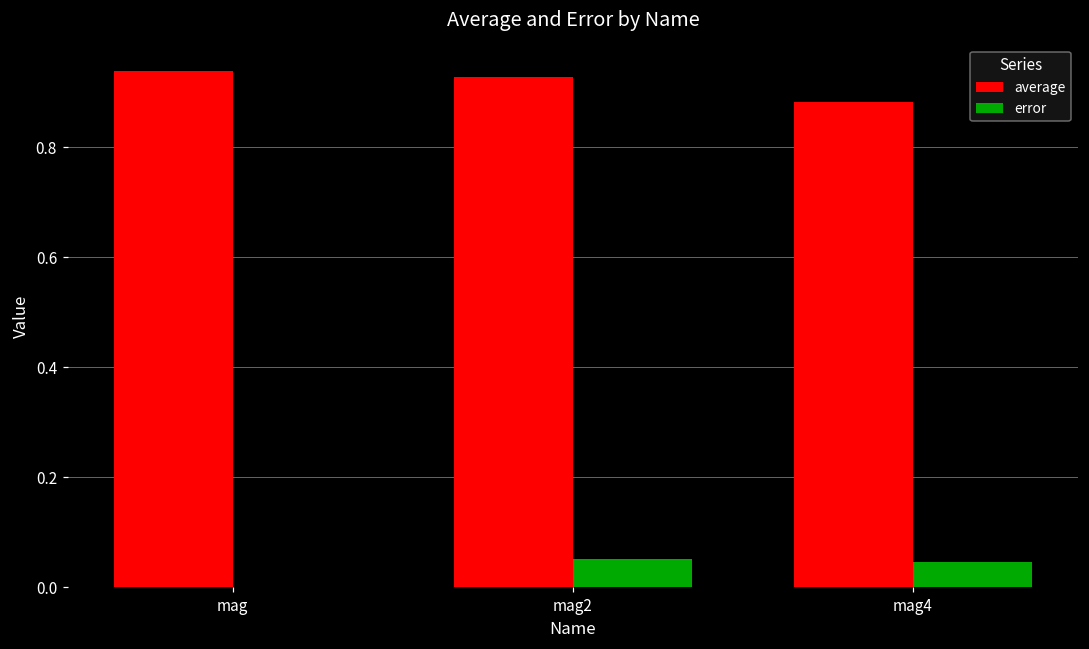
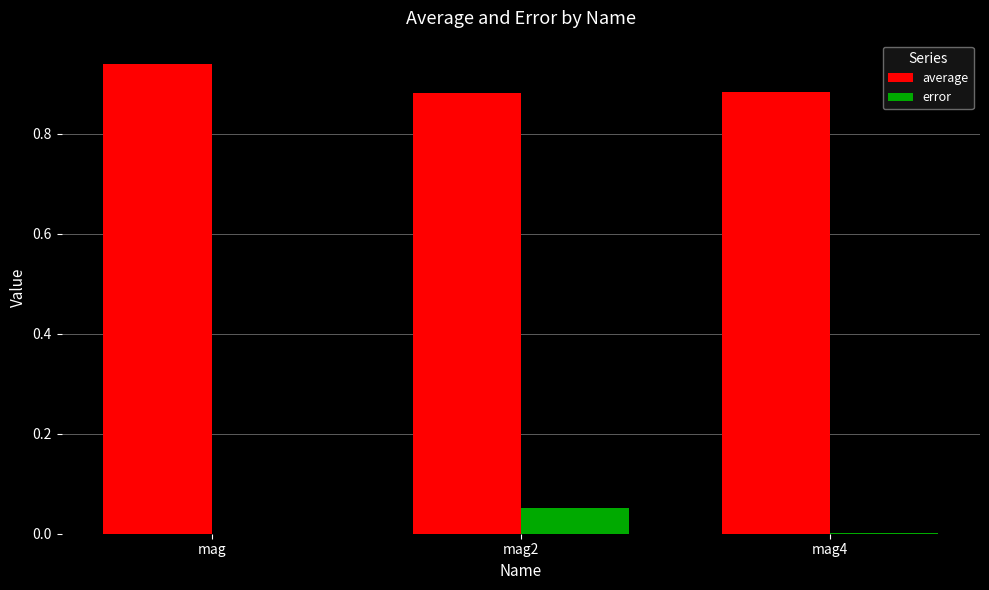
  {
    "average": {
      "mag": 0.94,
-     "mag2": 0.93,
+     "mag2": 0.88,
      "mag4": 0.88
    },
    "error": {
      "mag2": 0.05,
-     "mag4": 0.05
+     "mag4": 0.00
    }
  }
